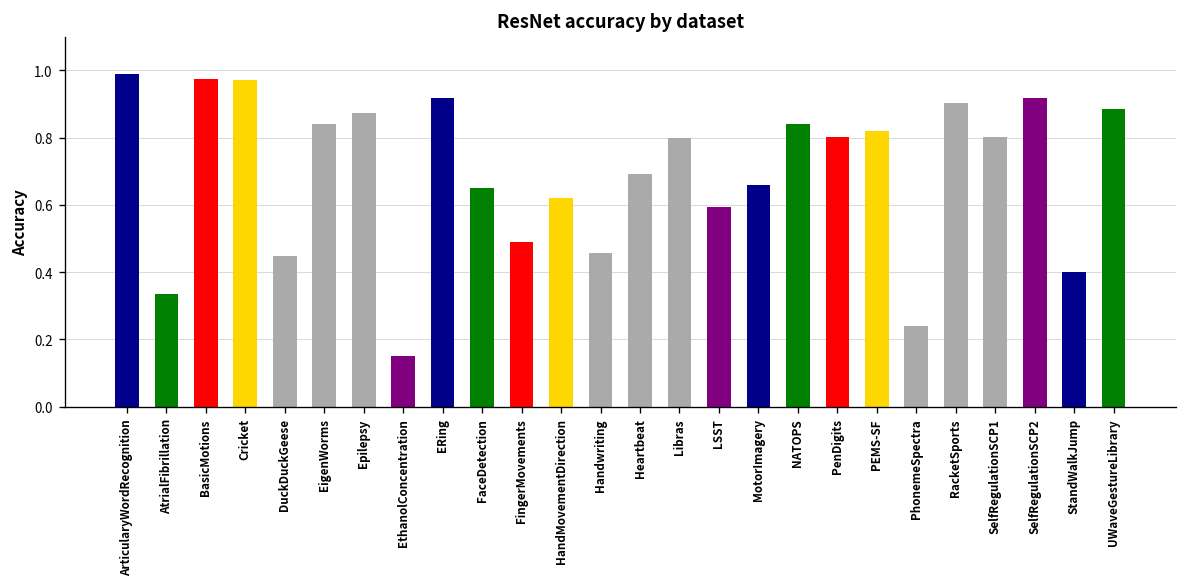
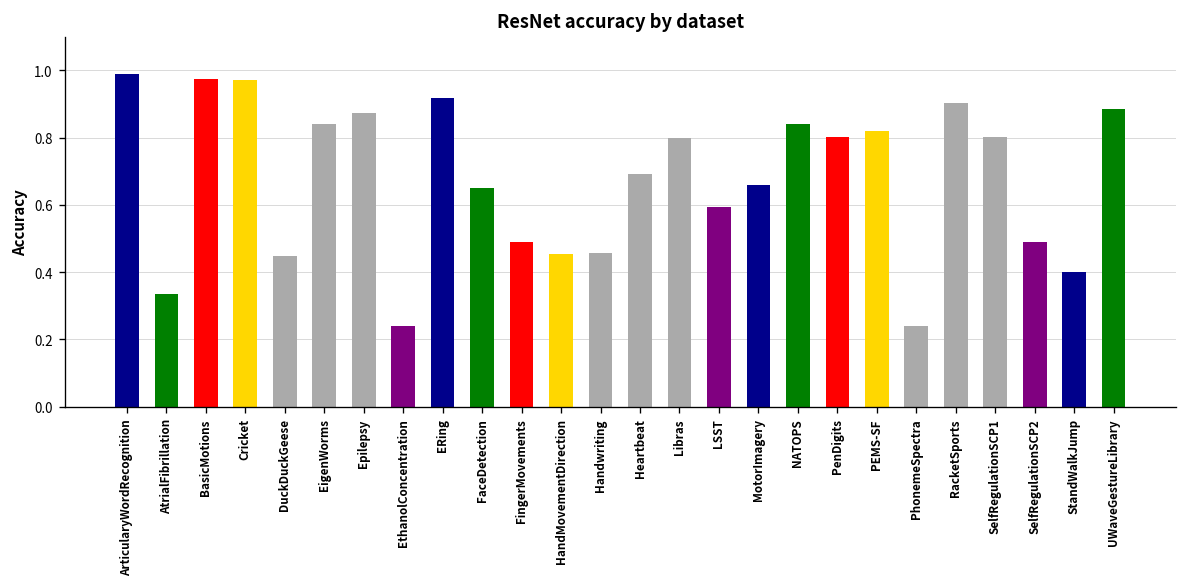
  {
    "ArticularyWordRecognition": 0.99,
    "AtrialFibrillation": 0.33,
    "BasicMotions": 0.98,
    "Cricket": 0.97,
    "DuckDuckGeese": 0.45,
    "EigenWorms": 0.84,
    "Epilepsy": 0.87,
-   "EthanolConcentration": 0.15,
+   "EthanolConcentration": 0.24,
    "ERing": 0.92,
    "FaceDetection": 0.65,
    "FingerMovements": 0.49,
-   "HandMovementDirection": 0.62,
+   "HandMovementDirection": 0.45,
    "Handwriting": 0.46,
    "Heartbeat": 0.69,
    "Libras": 0.80,
    "LSST": 0.59,
    "MotorImagery": 0.66,
    "NATOPS": 0.84,
    "PenDigits": 0.80,
    "PEMS-SF": 0.82,
    "PhonemeSpectra": 0.24,
    "RacketSports": 0.90,
    "SelfRegulationSCP1": 0.80,
-   "SelfRegulationSCP2": 0.92,
+   "SelfRegulationSCP2": 0.49,
    "StandWalkJump": 0.40,
    "UWaveGestureLibrary": 0.88
  }
